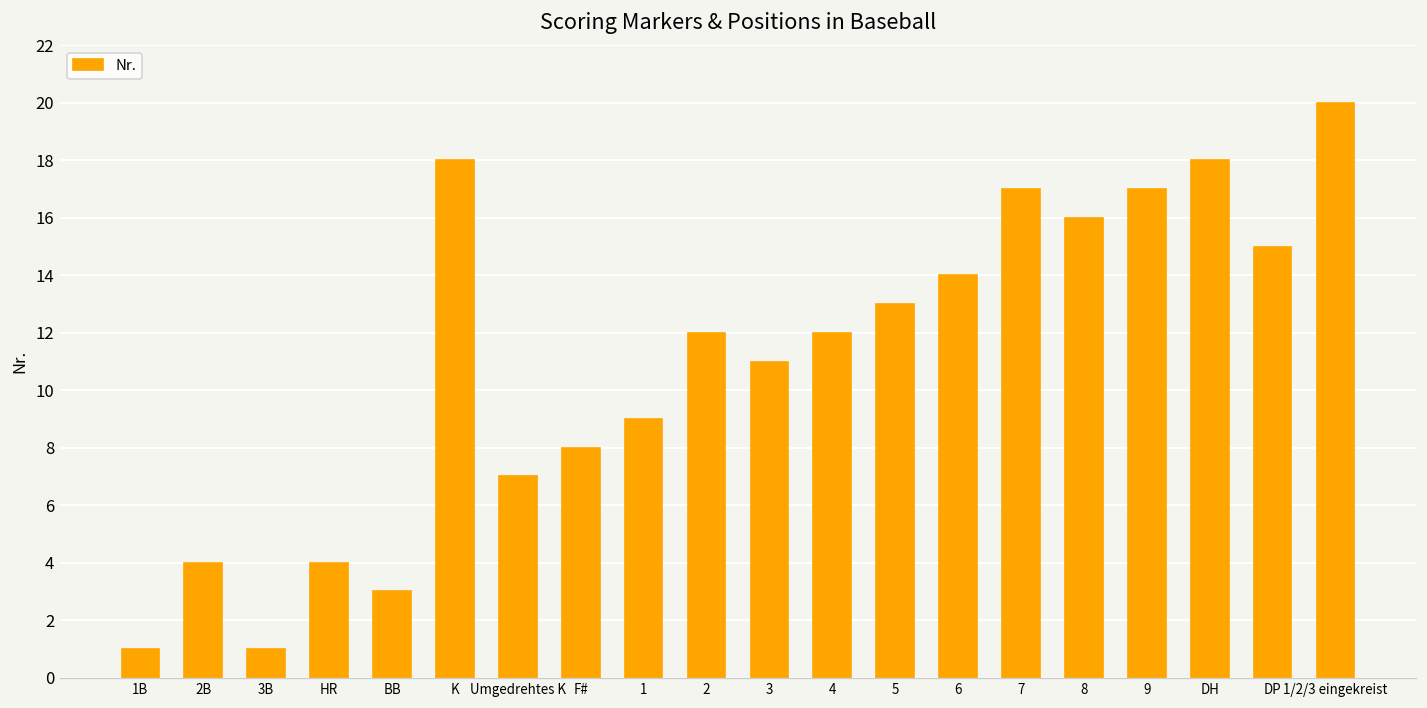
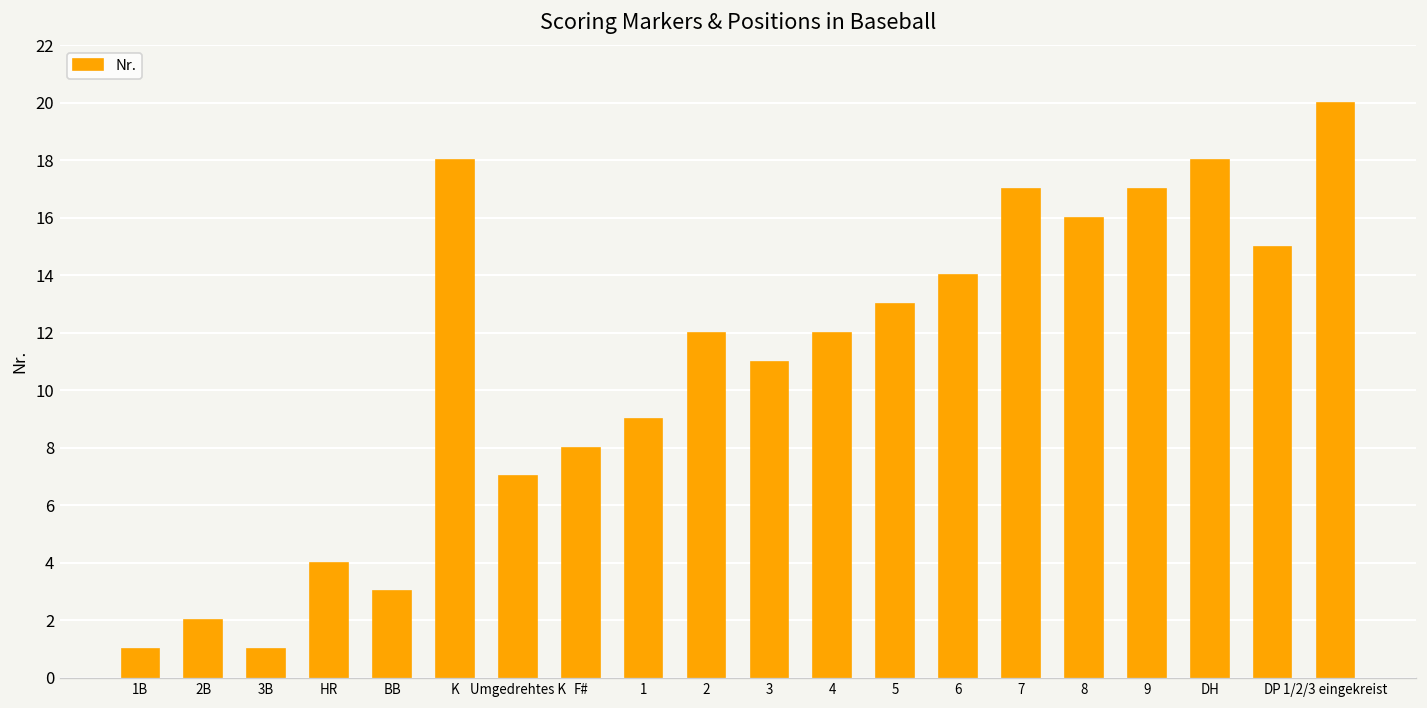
  {
    "1B": 1,
-   "2B": 4,
+   "2B": 2,
    "3B": 1,
    "HR": 4,
    "BB": 3,
    "K": 18,
    "Umgedrehtes K": 7,
    "F#": 8,
    "1": 9,
    "2": 12,
    "3": 11,
    "4": 12,
    "5": 13,
    "6": 14,
    "7": 17,
    "8": 16,
    "9": 17,
    "DH": 18,
    "DP": 15,
    "1/2/3 eingekreist": 20
  }
